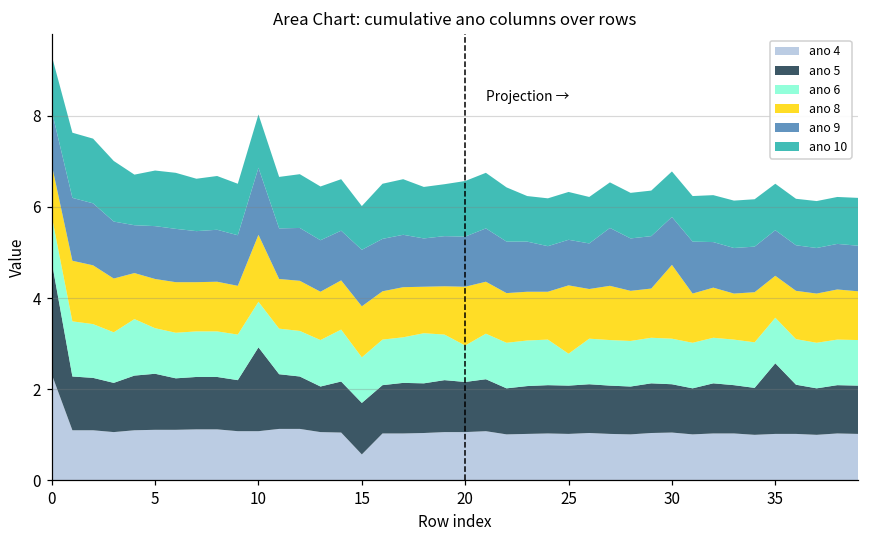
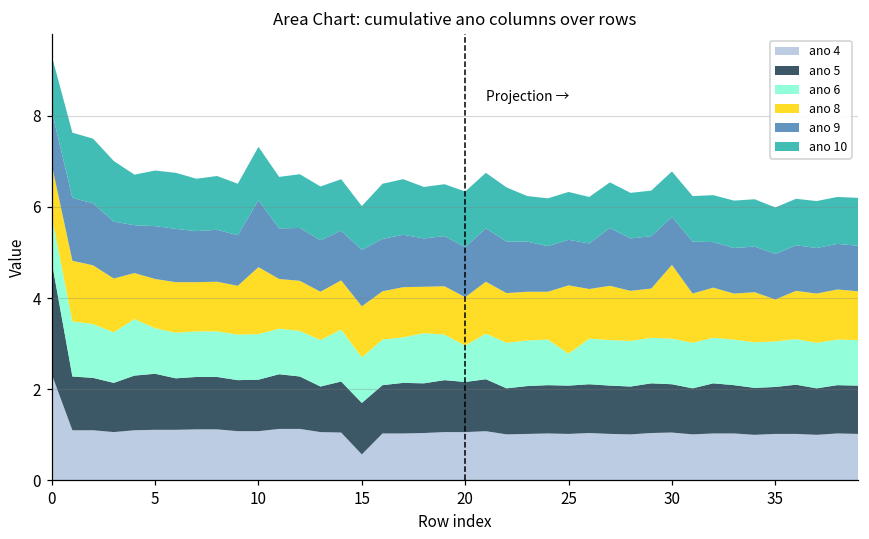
  {
    "ano 4": {
      "0": 2.3,
      "5": 1.1,
      "10": 1.1,
      "15": 0.6,
      "20": 1.1,
      "25": 1.0,
      "30": 1.1,
      "35": 1.0
    },
    "ano 5": {
      "0": 2.5,
      "5": 1.2,
-     "10": 1.8,
+     "10": 1.1,
      "15": 1.1,
      "20": 1.1,
      "25": 1.1,
      "30": 1.1,
-     "35": 1.6
+     "35": 1.0
    },
    "ano 6": {
      "0": 1.0,
      "5": 1.0,
      "10": 1.0,
      "15": 1.0,
      "20": 0.8,
      "25": 0.7,
      "30": 1.0,
      "35": 1.0
    },
    "ano 8": {
      "0": 1.1,
      "5": 1.1,
      "10": 1.5,
      "15": 1.1,
-     "20": 1.3,
+     "20": 1.1,
      "25": 1.5,
      "30": 1.6,
      "35": 0.9
    },
    "ano 9": {
      "0": 1.2,
      "5": 1.2,
      "10": 1.5,
      "15": 1.2,
      "20": 1.1,
      "25": 1.0,
      "30": 1.0,
      "35": 1.0
    },
    "ano 10": {
      "0": 1.2,
      "5": 1.2,
      "10": 1.2,
      "15": 1.0,
      "20": 1.2,
      "25": 1.0,
      "30": 1.0,
      "35": 1.0
    }
  }
